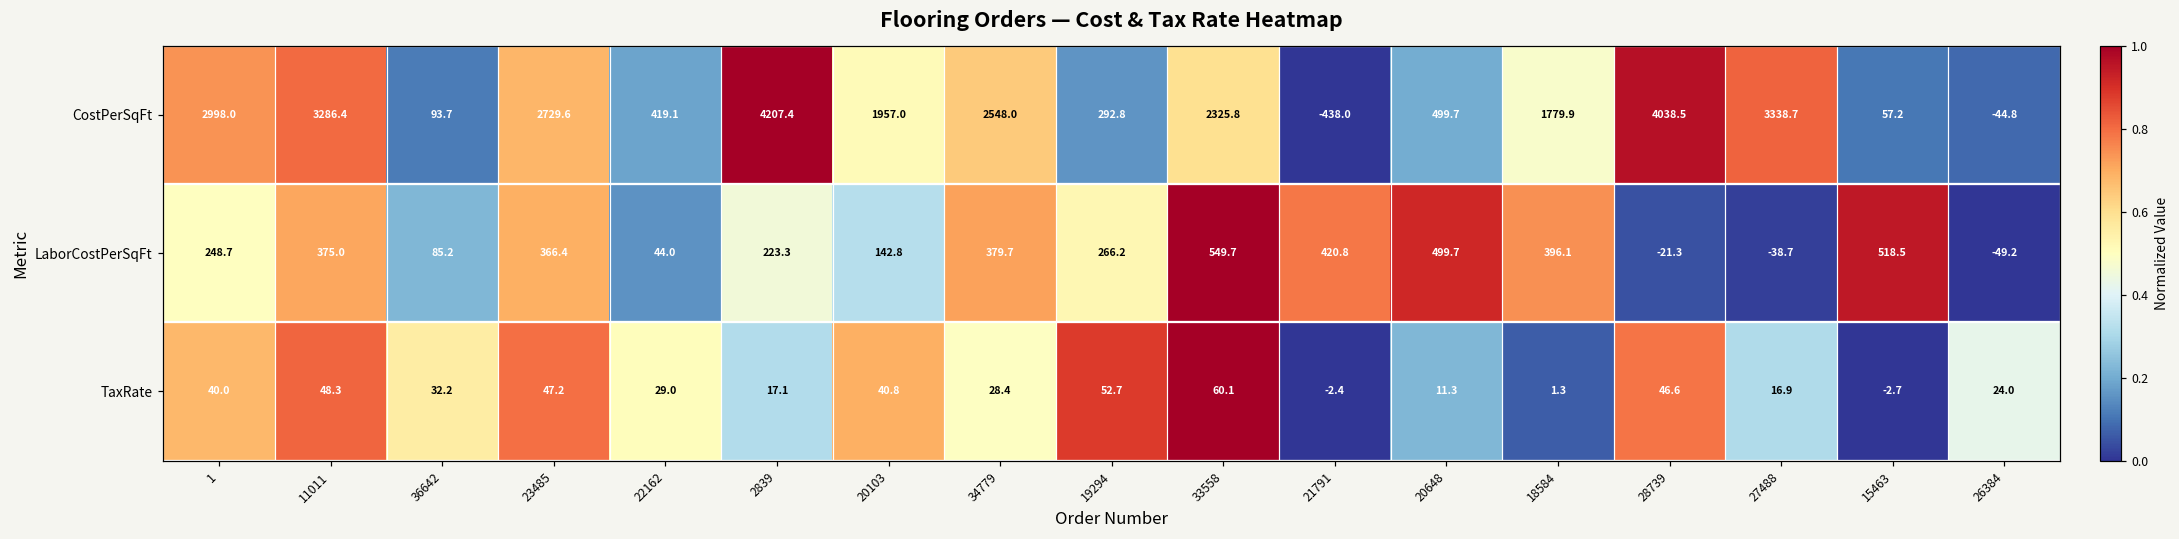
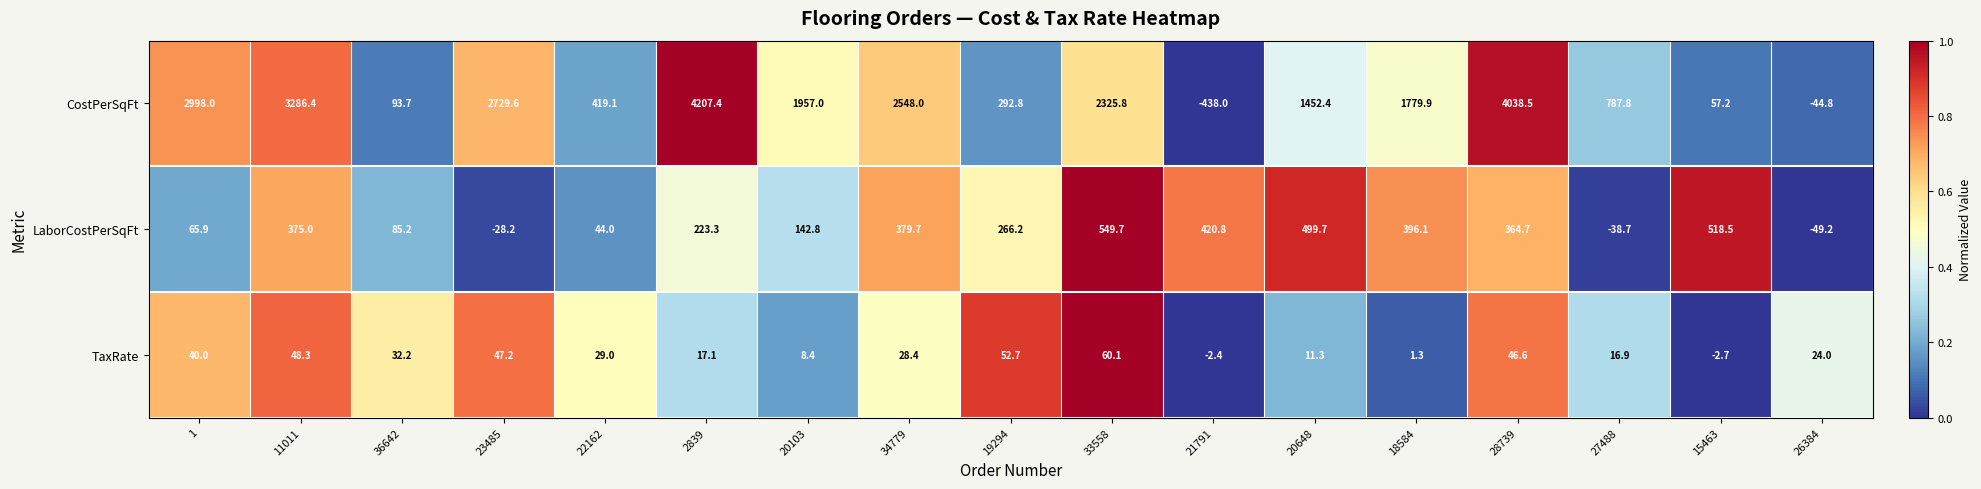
  {
    "CostPerSqFt": {
      "1": 2998.0,
      "11011": 3286.4,
      "36642": 93.7,
      "23485": 2729.6,
      "22162": 419.1,
      "2839": 4207.4,
      "20103": 1957.0,
      "34779": 2548.0,
      "19294": 292.8,
      "33558": 2325.8,
      "21791": -438.0,
-     "20648": 499.7,
+     "20648": 1452.4,
      "18584": 1779.9,
      "28739": 4038.5,
-     "27488": 3338.7,
+     "27488": 787.8,
      "15463": 57.2,
      "26384": -44.8
    },
    "LaborCostPerSqFt": {
-     "1": 248.7,
+     "1": 65.9,
      "11011": 375.0,
      "36642": 85.2,
-     "23485": 366.4,
+     "23485": -28.2,
      "22162": 44.0,
      "2839": 223.3,
      "20103": 142.8,
      "34779": 379.7,
      "19294": 266.2,
      "33558": 549.7,
      "21791": 420.8,
      "20648": 499.7,
      "18584": 396.1,
-     "28739": -21.3,
+     "28739": 364.7,
      "27488": -38.7,
      "15463": 518.5,
      "26384": -49.2
    },
    "TaxRate": {
      "1": 40.0,
      "11011": 48.3,
      "36642": 32.2,
      "23485": 47.2,
      "22162": 29.0,
      "2839": 17.1,
-     "20103": 40.8,
+     "20103": 8.4,
      "34779": 28.4,
      "19294": 52.7,
      "33558": 60.1,
      "21791": -2.4,
      "20648": 11.3,
      "18584": 1.3,
      "28739": 46.6,
      "27488": 16.9,
      "15463": -2.7,
      "26384": 24.0
    }
  }
